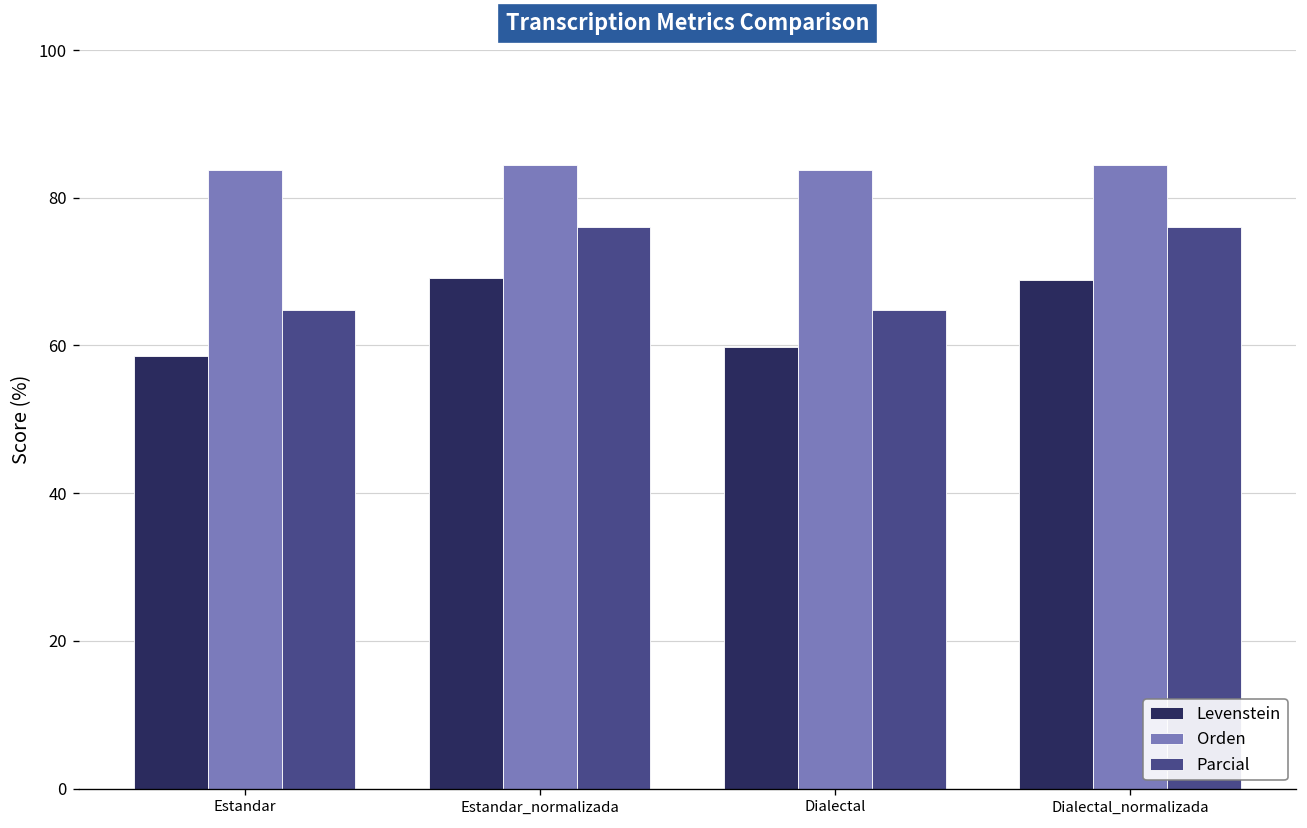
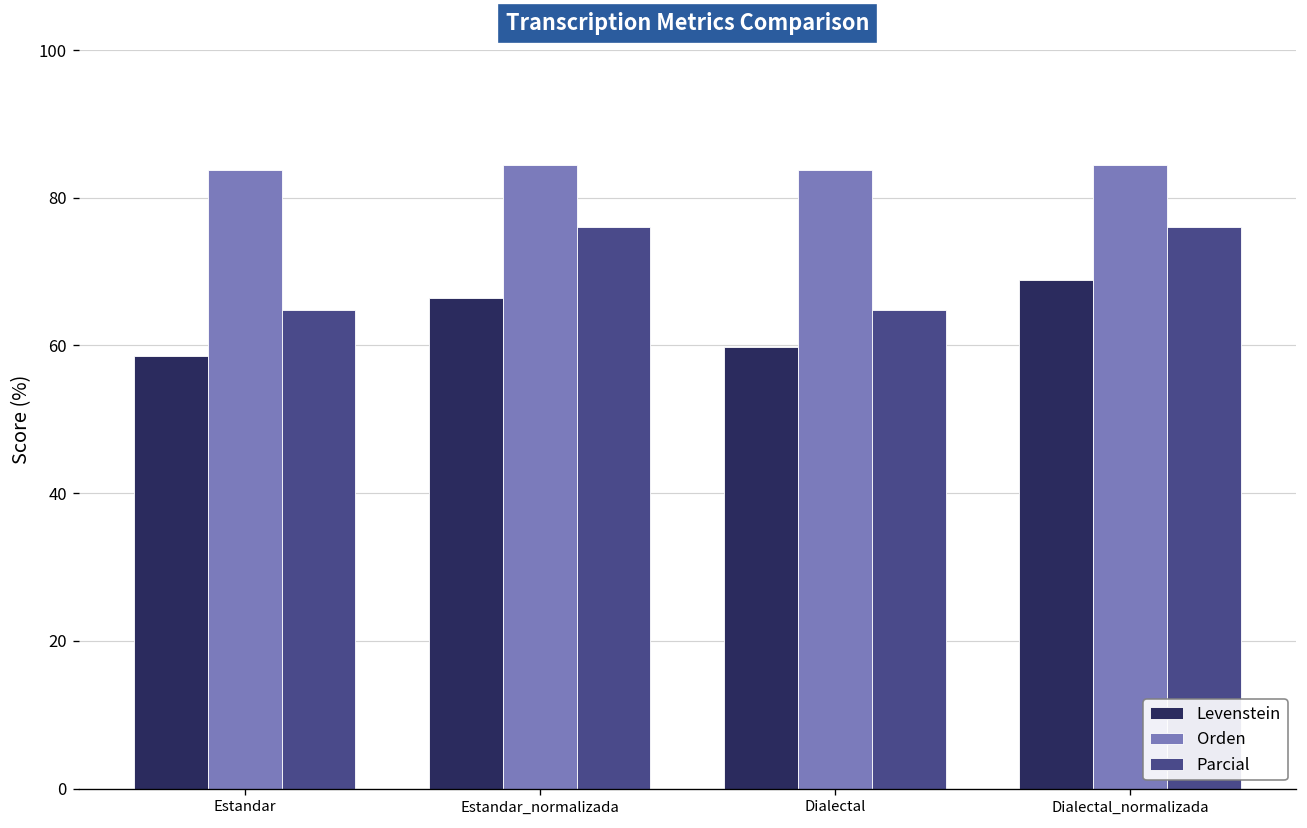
  {
    "Levenstein": {
      "Estandar": 59,
-     "Estandar_normalizada": 69,
+     "Estandar_normalizada": 66,
      "Dialectal": 60,
      "Dialectal_normalizada": 69
    },
    "Orden": {
      "Estandar": 84,
      "Estandar_normalizada": 84,
      "Dialectal": 84,
      "Dialectal_normalizada": 84
    },
    "Parcial": {
      "Estandar": 65,
      "Estandar_normalizada": 76,
      "Dialectal": 65,
      "Dialectal_normalizada": 76
    }
  }
